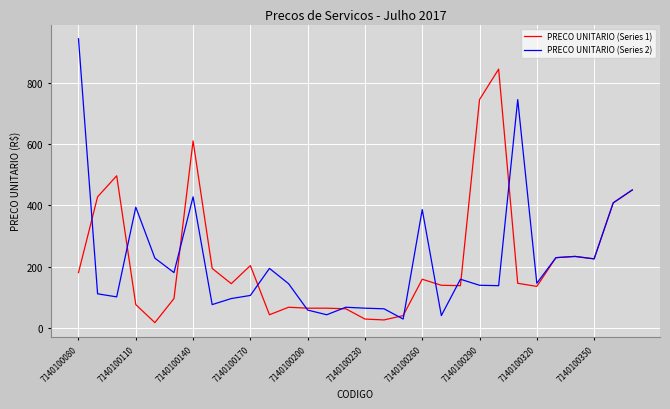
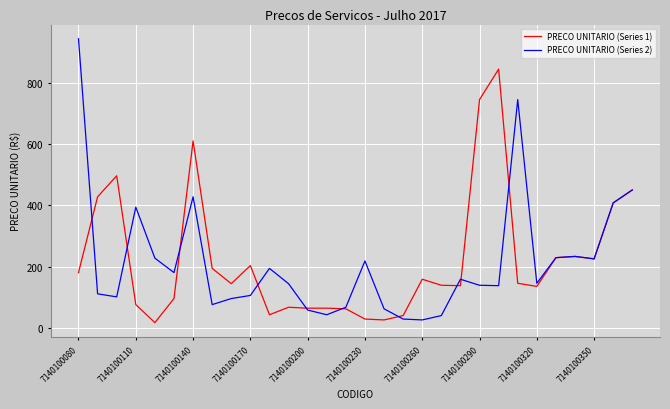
  {
    "PRECO UNITARIO (Series 1)": {
      "7140100080": 180,
      "7140100110": 80,
      "7140100140": 610,
      "7140100170": 200,
      "7140100230": 30,
      "7140100260": 160,
      "7140100290": 750,
      "7140100320": 140
    },
    "PRECO UNITARIO (Series 2)": {
      "7140100080": 950,
      "7140100110": 390,
      "7140100140": 430,
      "7140100170": 110,
-     "7140100230": 60,
-     "7140100260": 390,
+     "7140100230": 220,
+     "7140100260": 30,
      "7140100290": 140,
      "7140100320": 150
    }
  }
